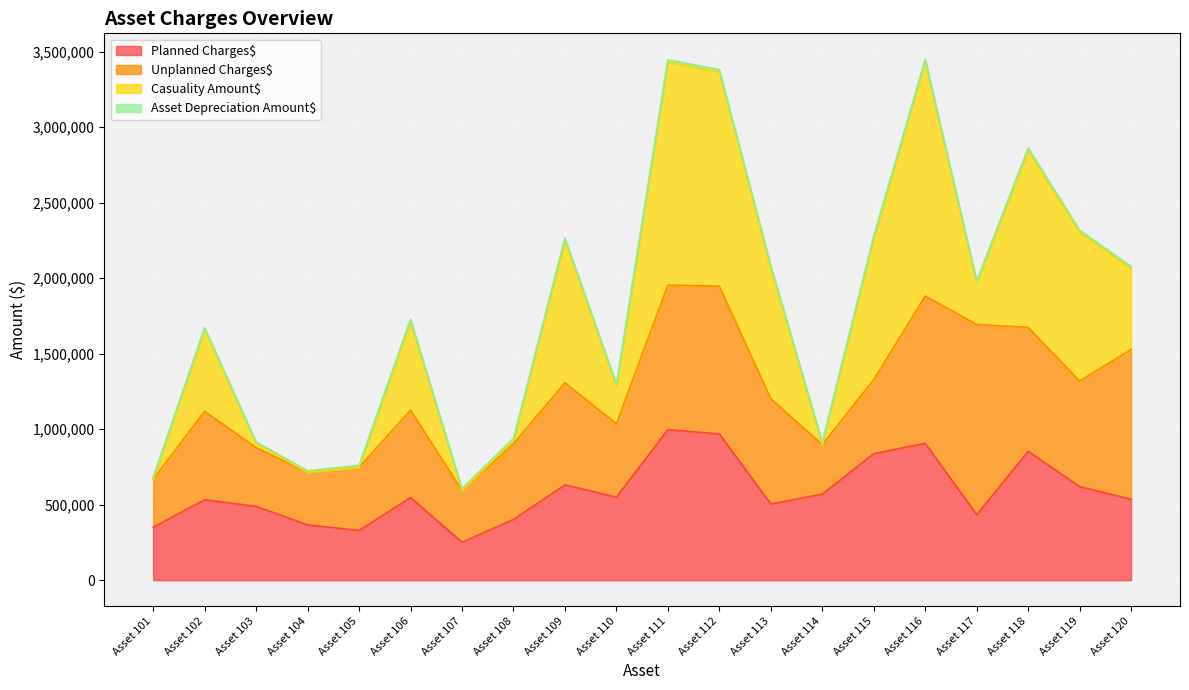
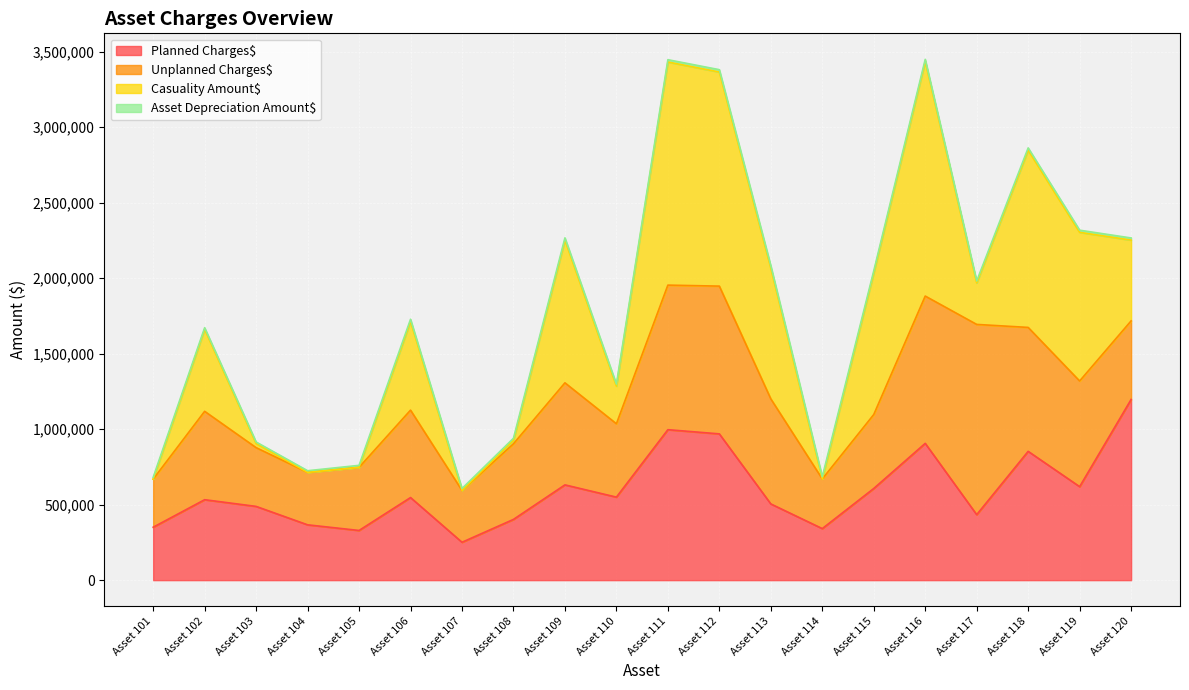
  {
    "Planned Charges$": {
      "Asset 101": "350,000",
      "Asset 102": "530,000",
      "Asset 103": "490,000",
      "Asset 104": "370,000",
      "Asset 105": "330,000",
      "Asset 106": "550,000",
      "Asset 107": "250,000",
      "Asset 108": "400,000",
      "Asset 109": "630,000",
      "Asset 110": "550,000",
      "Asset 111": "1,000,000",
      "Asset 112": "970,000",
      "Asset 113": "500,000",
-     "Asset 114": "570,000",
-     "Asset 115": "840,000",
+     "Asset 114": "340,000",
+     "Asset 115": "610,000",
      "Asset 116": "910,000",
      "Asset 117": "430,000",
      "Asset 118": "850,000",
      "Asset 119": "620,000",
-     "Asset 120": "540,000"
+     "Asset 120": "1,200,000"
    },
    "Unplanned Charges$": {
      "Asset 102": "590,000",
      "Asset 103": "390,000",
      "Asset 106": "580,000",
      "Asset 108": "500,000",
      "Asset 109": "680,000",
      "Asset 110": "490,000",
      "Asset 111": "960,000",
      "Asset 112": "980,000",
      "Asset 113": "700,000",
      "Asset 115": "490,000",
      "Asset 116": "980,000",
      "Asset 117": "1,260,000",
      "Asset 118": "820,000",
      "Asset 119": "700,000",
-     "Asset 120": "990,000"
+     "Asset 120": "520,000"
    }
  }
